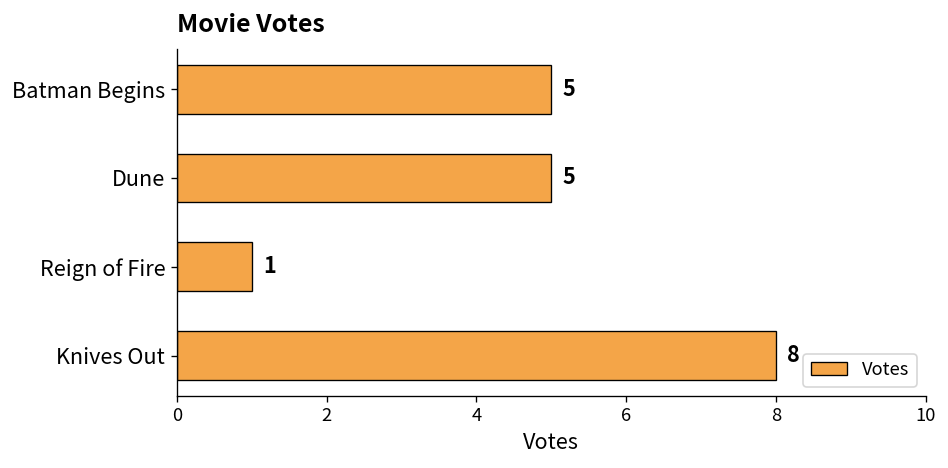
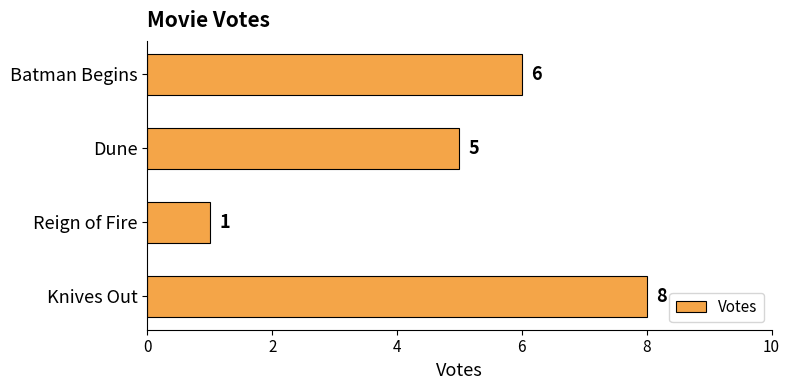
  {
-   "Batman Begins": 5,
+   "Batman Begins": 6,
    "Dune": 5,
    "Reign of Fire": 1,
    "Knives Out": 8
  }
